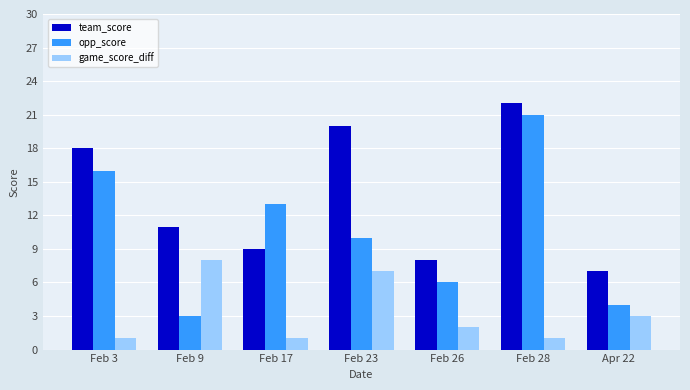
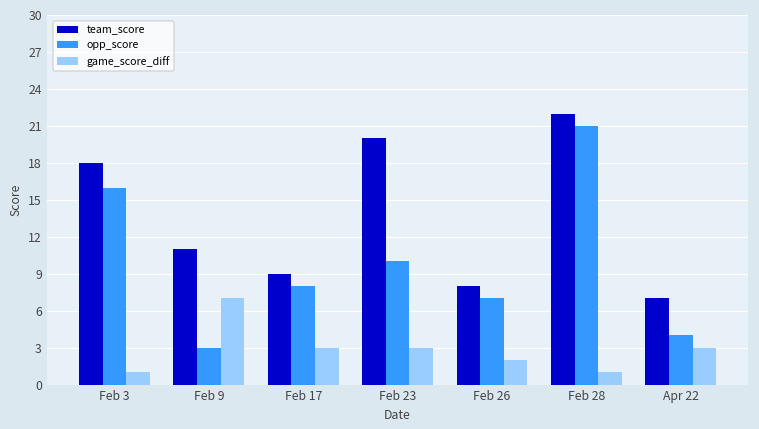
  {
    "team_score": {
      "Feb 3": 18,
      "Feb 9": 11,
      "Feb 17": 9,
      "Feb 23": 20,
      "Feb 26": 8,
      "Feb 28": 22,
      "Apr 22": 7
    },
    "opp_score": {
      "Feb 3": 16,
      "Feb 9": 3,
-     "Feb 17": 13,
+     "Feb 17": 8,
      "Feb 23": 10,
-     "Feb 26": 6,
+     "Feb 26": 7,
      "Feb 28": 21,
      "Apr 22": 4
    },
    "game_score_diff": {
      "Feb 3": 1,
-     "Feb 9": 8,
-     "Feb 17": 1,
-     "Feb 23": 7,
+     "Feb 9": 7,
+     "Feb 17": 3,
+     "Feb 23": 3,
      "Feb 26": 2,
      "Feb 28": 1,
      "Apr 22": 3
    }
  }
